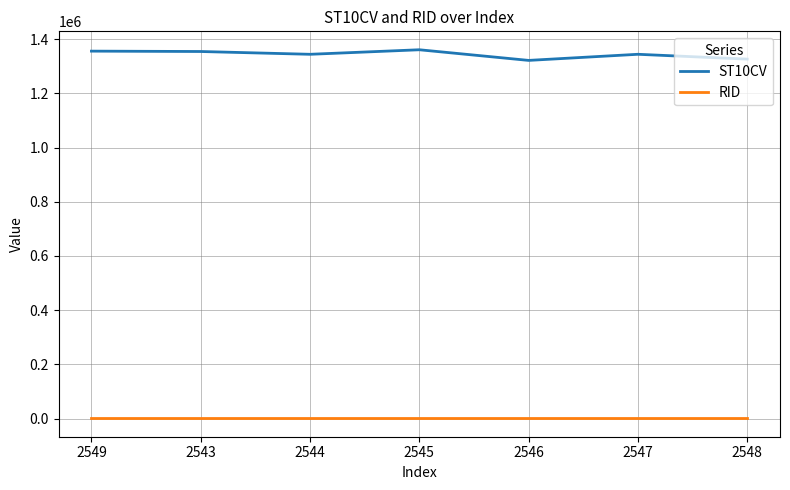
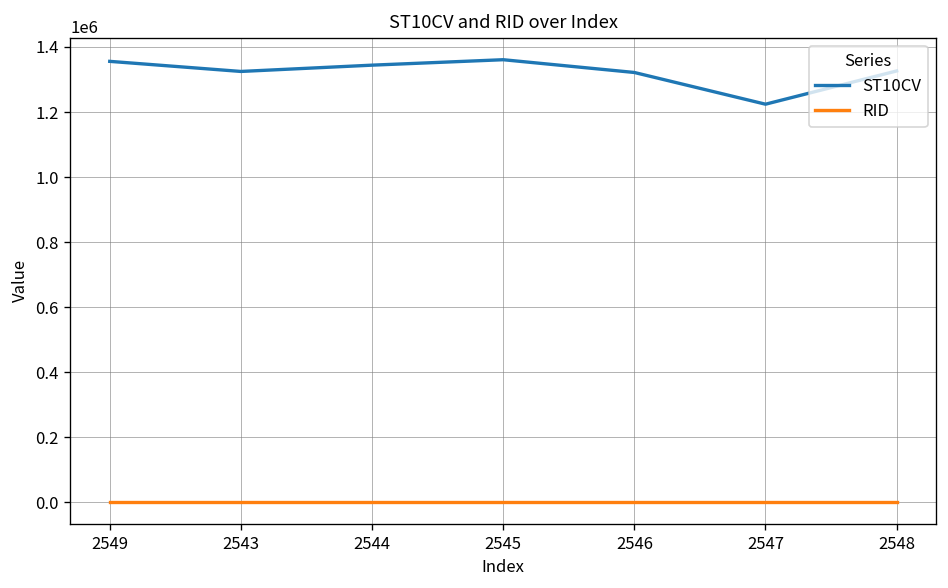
  {
    "ST10CV": {
      "2549": 1360000,
-     "2543": 1350000,
+     "2543": 1320000,
      "2544": 1340000,
      "2545": 1360000,
      "2546": 1320000,
-     "2547": 1340000
+     "2547": 1220000
    },
    "RID": {
      "2549": 0,
      "2543": 0,
      "2544": 0,
      "2545": 0,
      "2546": 0,
      "2547": 0,
      "2548": 0
    }
  }
